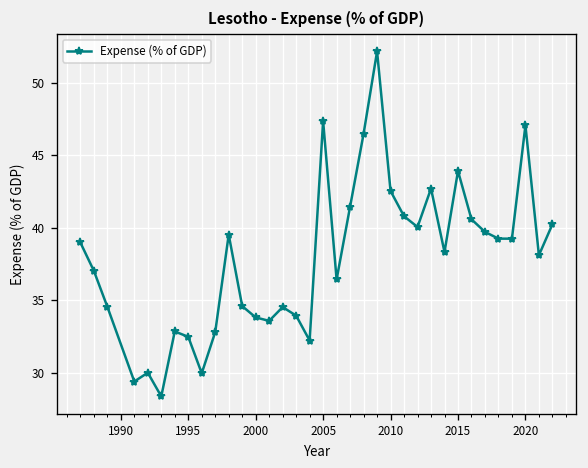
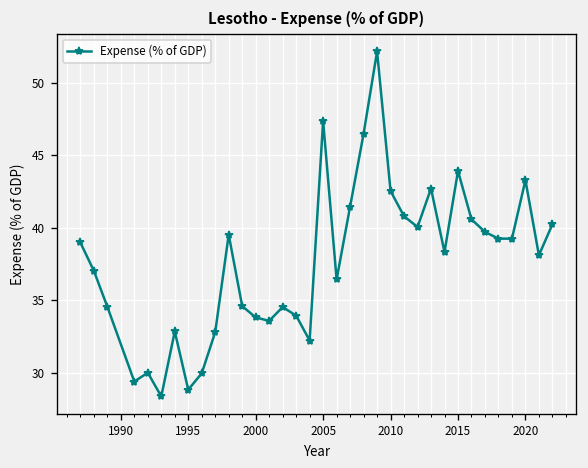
  {
-   "1995": 32.5,
+   "1995": 28.8,
    "2000": 33.8,
    "2005": 47.4,
    "2010": 42.5,
    "2015": 43.9,
-   "2020": 47.1
+   "2020": 43.3
  }
